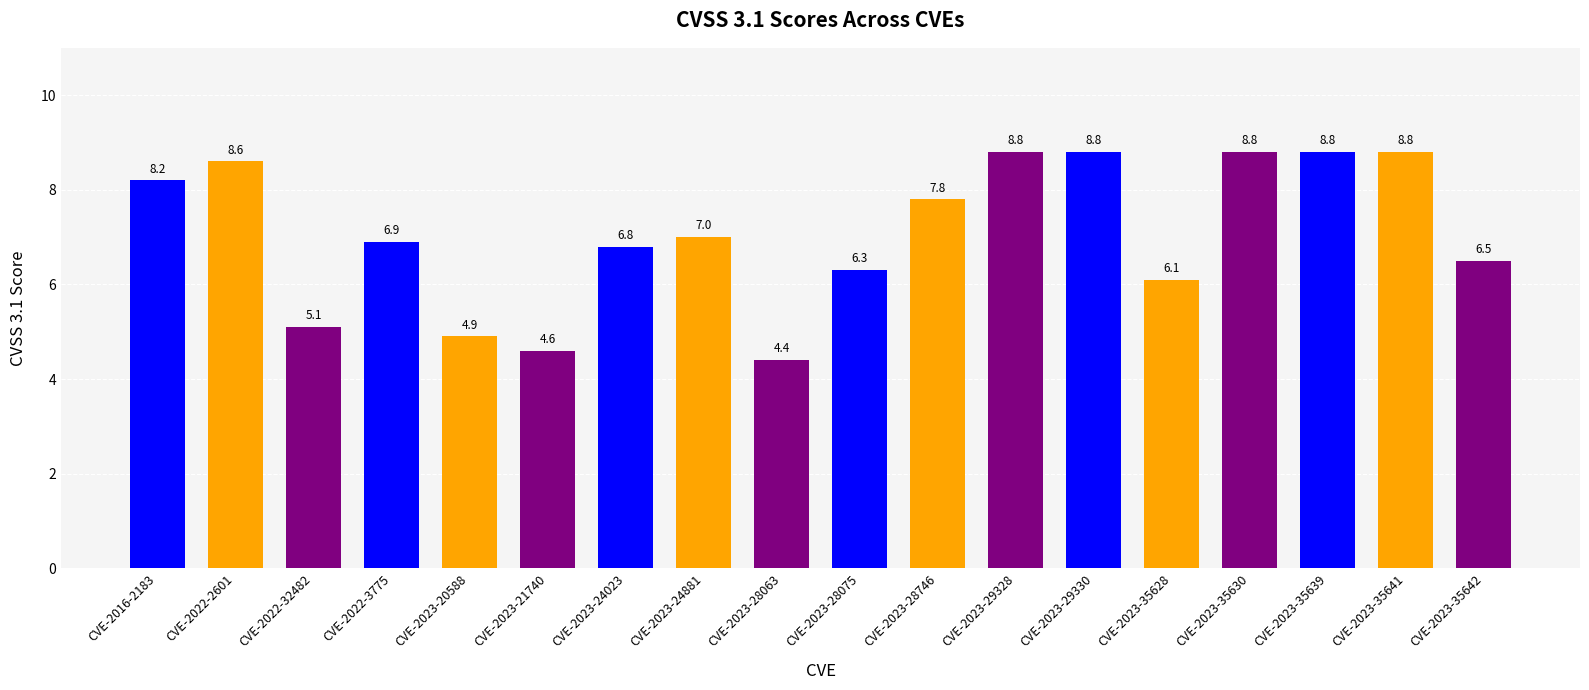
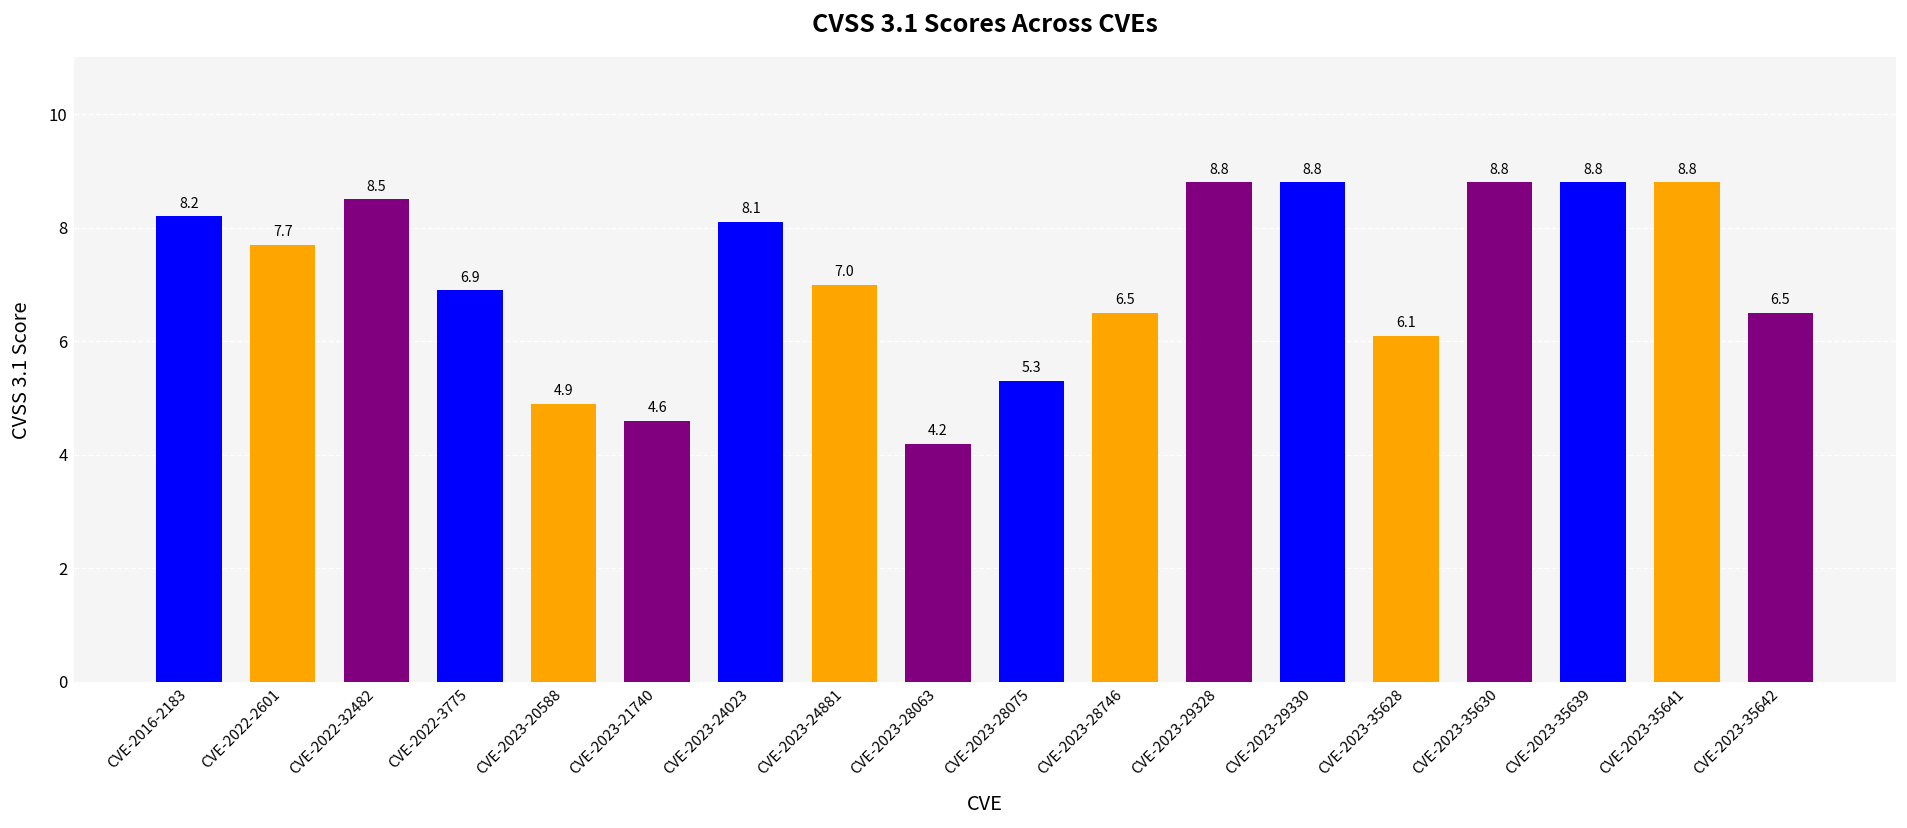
  {
    "CVE-2016-2183": 8.2,
-   "CVE-2022-2601": 8.6,
-   "CVE-2022-32482": 5.1,
+   "CVE-2022-2601": 7.7,
+   "CVE-2022-32482": 8.5,
    "CVE-2022-3775": 6.9,
    "CVE-2023-20588": 4.9,
    "CVE-2023-21740": 4.6,
-   "CVE-2023-24023": 6.8,
+   "CVE-2023-24023": 8.1,
    "CVE-2023-24881": 7.0,
-   "CVE-2023-28063": 4.4,
-   "CVE-2023-28075": 6.3,
-   "CVE-2023-28746": 7.8,
+   "CVE-2023-28063": 4.2,
+   "CVE-2023-28075": 5.3,
+   "CVE-2023-28746": 6.5,
    "CVE-2023-29328": 8.8,
    "CVE-2023-29330": 8.8,
    "CVE-2023-35628": 6.1,
    "CVE-2023-35630": 8.8,
    "CVE-2023-35639": 8.8,
    "CVE-2023-35641": 8.8,
    "CVE-2023-35642": 6.5
  }
